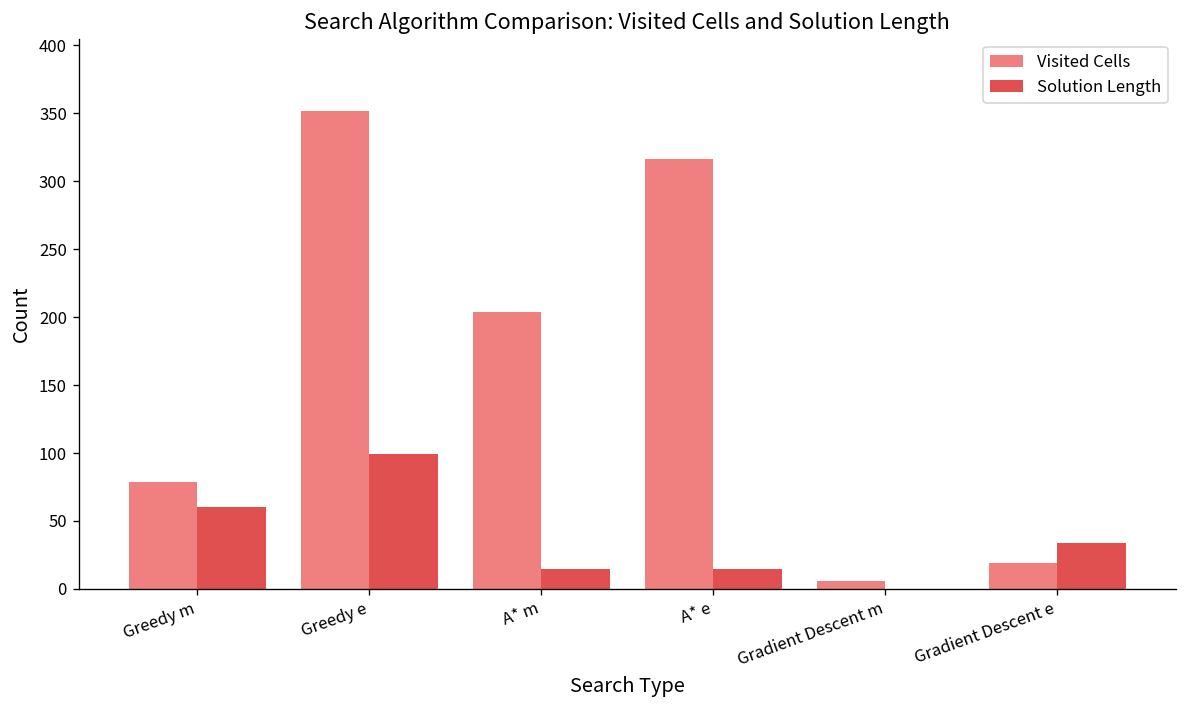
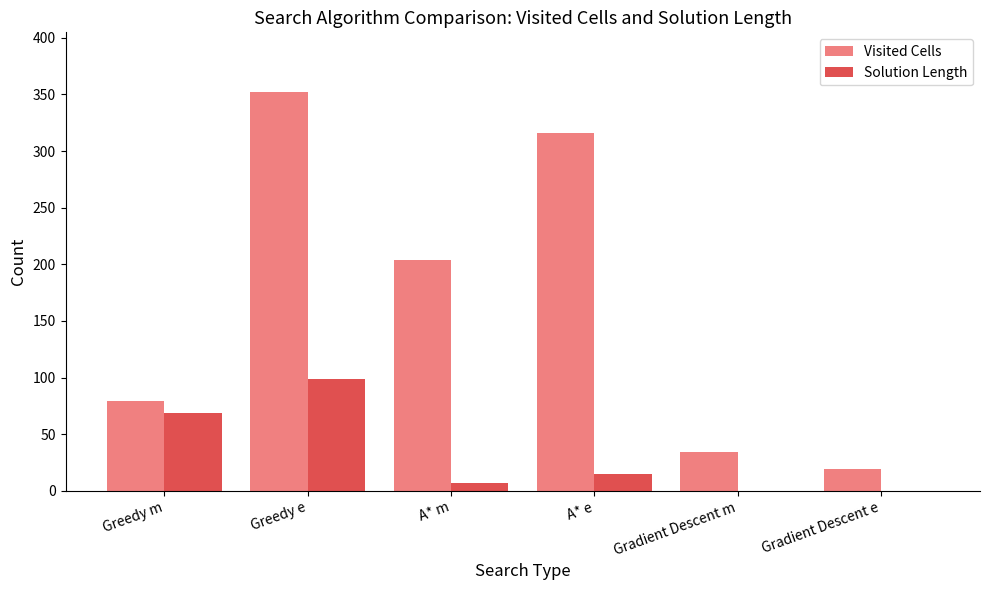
  {
    "Visited Cells": {
      "Greedy m": 79,
      "Greedy e": 352,
      "A* m": 204,
      "A* e": 316,
-     "Gradient Descent m": 6,
+     "Gradient Descent m": 34,
      "Gradient Descent e": 19
    },
    "Solution Length": {
-     "Greedy m": 60,
+     "Greedy m": 69,
      "Greedy e": 99,
-     "A* m": 15,
+     "A* m": 7,
      "A* e": 15,
      "Gradient Descent m": 0,
-     "Gradient Descent e": 34
+     "Gradient Descent e": 0
    }
  }
